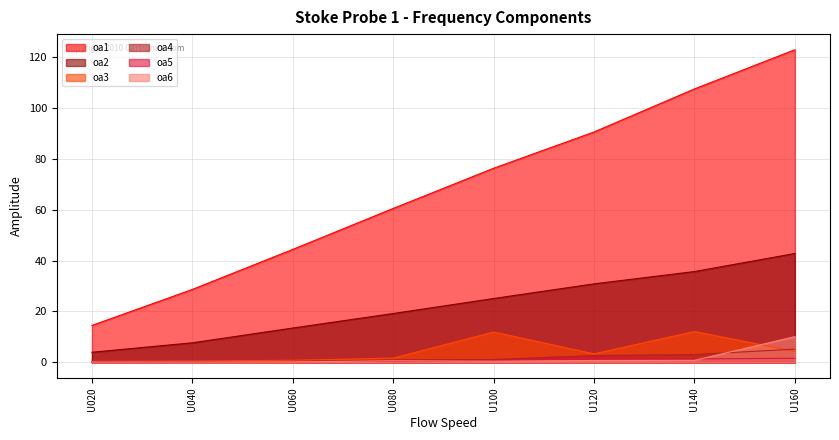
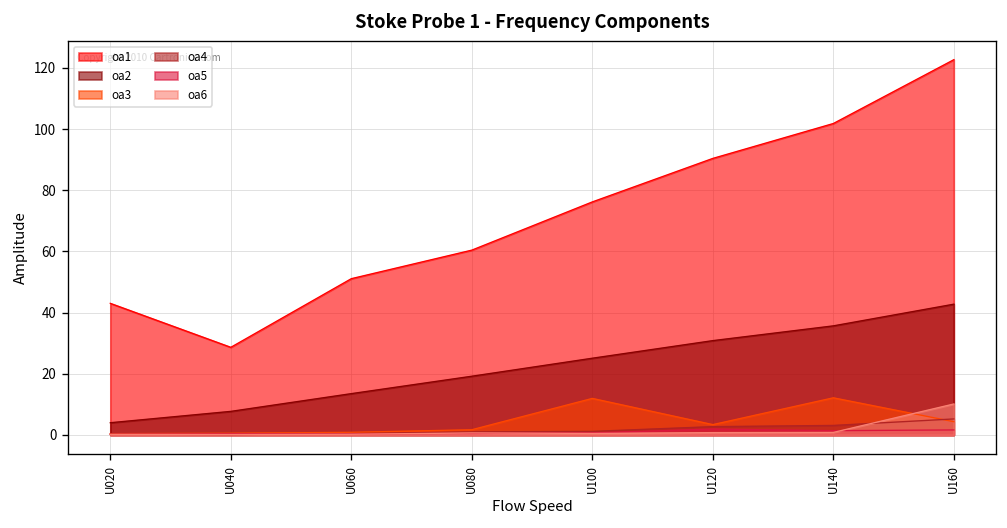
  {
    "oa1": {
-     "U020": 15,
+     "U020": 43,
      "U040": 29,
-     "U060": 44,
+     "U060": 51,
      "U080": 60,
      "U100": 76,
      "U120": 90,
-     "U140": 107,
+     "U140": 102,
      "U160": 123
    },
    "oa3": {
      "U100": 12,
      "U140": 12
    },
    "oa6": {
      "U120": 1,
      "U160": 10
    }
  }
